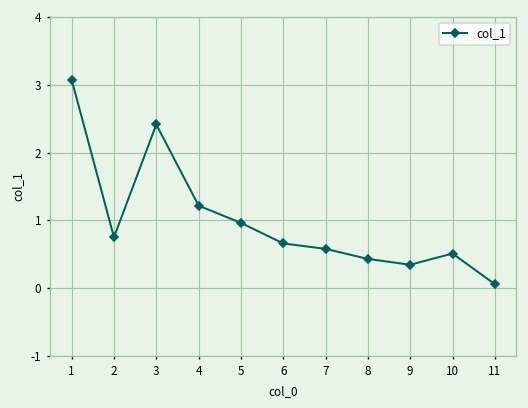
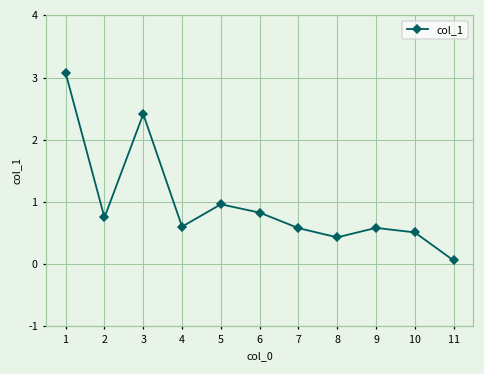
  {
    "1": 3.1,
    "2": 0.8,
    "3": 2.4,
-   "4": 1.2,
+   "4": 0.6,
    "5": 1.0,
-   "6": 0.7,
+   "6": 0.8,
    "7": 0.6,
    "8": 0.4,
-   "9": 0.3,
+   "9": 0.6,
    "10": 0.5,
    "11": 0.1
  }
